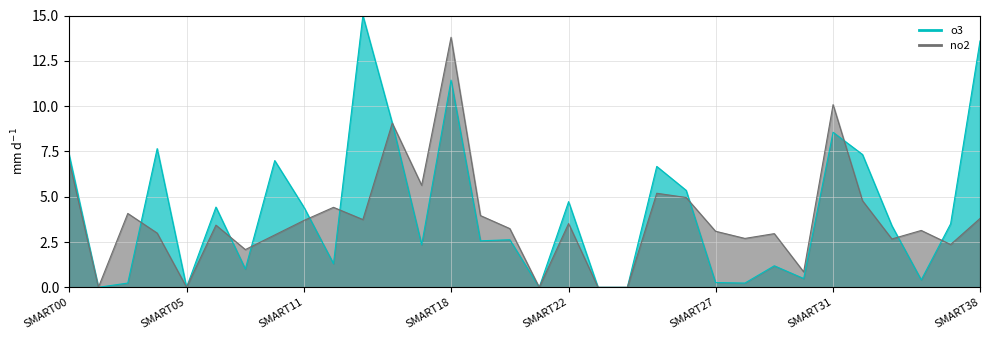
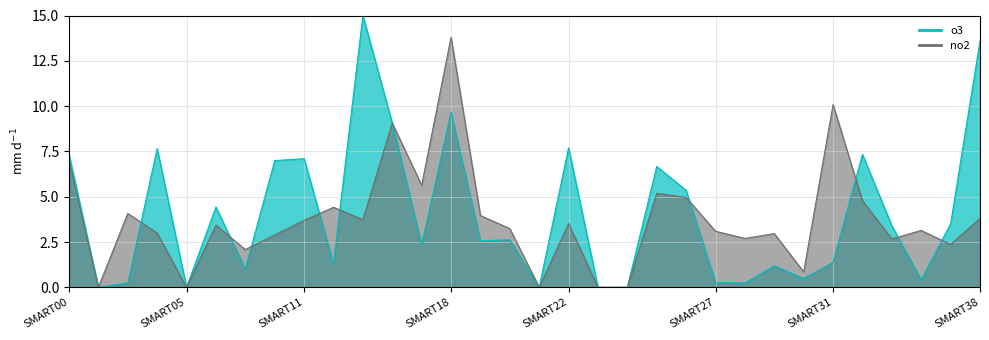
  {
    "o3": {
      "SMART00": 7.3,
-     "SMART11": 4.4,
-     "SMART18": 11.4,
-     "SMART22": 4.7,
+     "SMART11": 7.1,
+     "SMART18": 9.7,
+     "SMART22": 7.7,
      "SMART27": 0.3,
-     "SMART31": 8.6,
+     "SMART31": 1.4,
      "SMART38": 13.6
    },
    "no2": {
      "SMART00": 7.0,
      "SMART11": 3.7,
      "SMART18": 13.8,
      "SMART22": 3.5,
      "SMART27": 3.1,
      "SMART31": 10.1,
      "SMART38": 3.8
    }
  }
